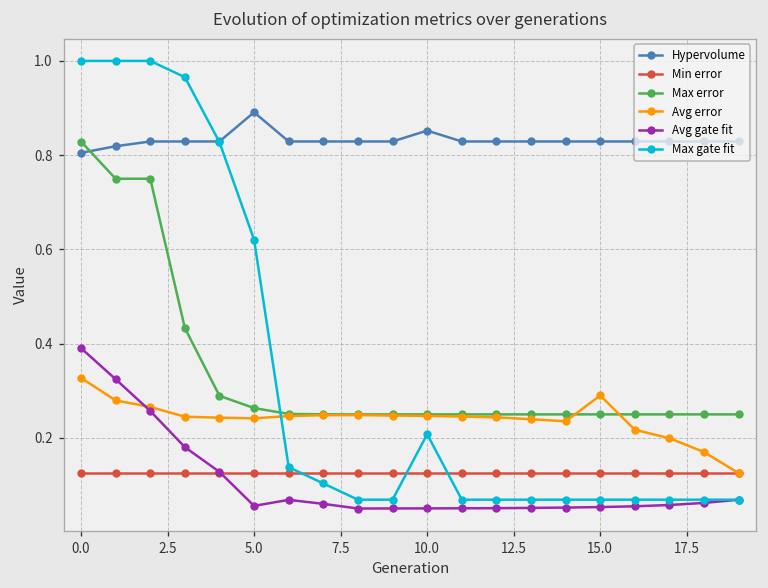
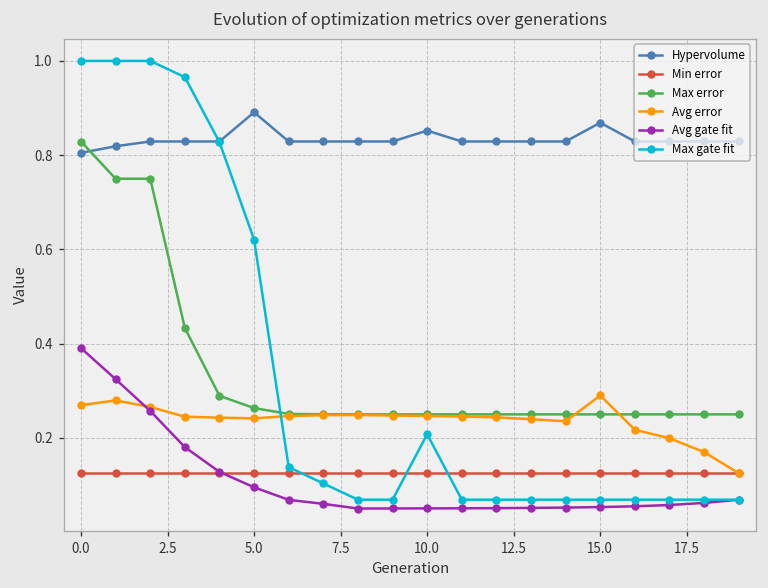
  {
    "Hypervolume": {
      "0.0": 0.80,
      "5.0": 0.89,
      "10.0": 0.85,
-     "15.0": 0.83
+     "15.0": 0.87
    },
    "Min error": {
      "0.0": 0.13,
      "5.0": 0.13,
      "10.0": 0.13,
      "15.0": 0.13
    },
    "Max error": {
      "0.0": 0.83,
      "5.0": 0.26,
      "15.0": 0.25
    },
    "Avg error": {
-     "0.0": 0.33,
+     "0.0": 0.27,
      "5.0": 0.24,
      "15.0": 0.29
    },
    "Avg gate fit": {
      "0.0": 0.39,
-     "5.0": 0.06,
+     "5.0": 0.10,
      "10.0": 0.05,
      "15.0": 0.05
    },
    "Max gate fit": {
      "0.0": 1.00,
      "5.0": 0.62,
      "10.0": 0.21,
      "15.0": 0.07
    }
  }
